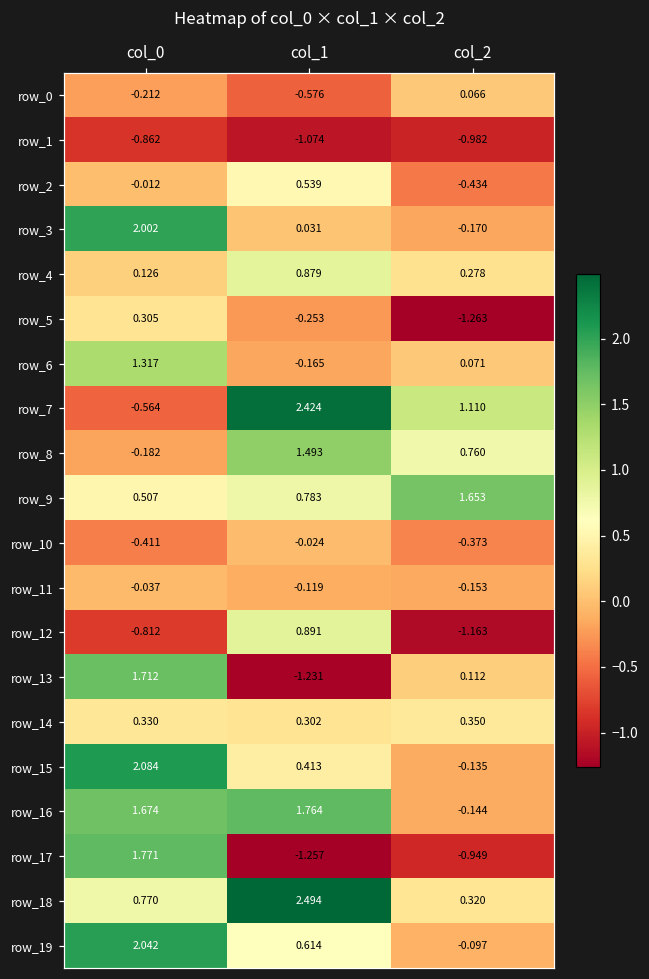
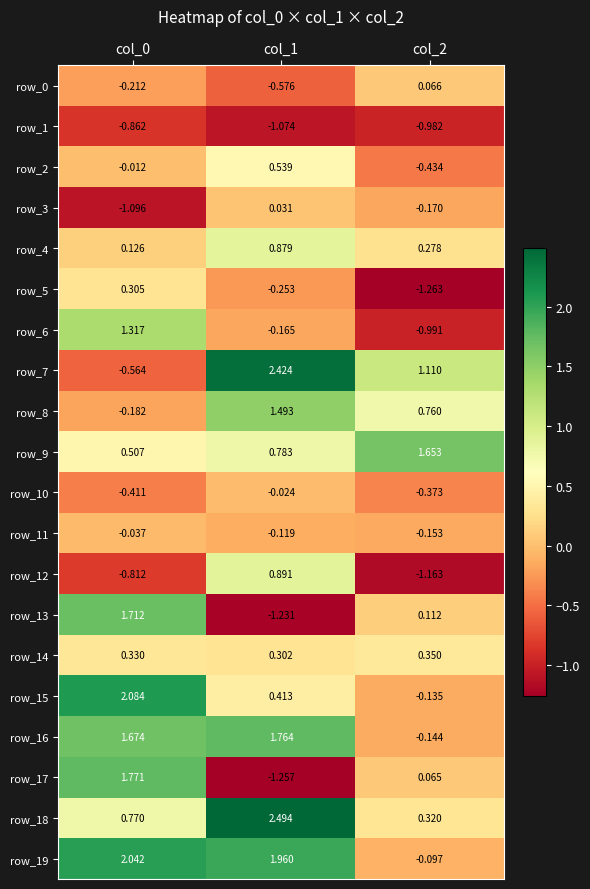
  {
    "row_0": {
      "col_0": -0.212,
      "col_1": -0.576,
      "col_2": 0.066
    },
    "row_1": {
      "col_0": -0.862,
      "col_1": -1.074,
      "col_2": -0.982
    },
    "row_2": {
      "col_0": -0.012,
      "col_1": 0.539,
      "col_2": -0.434
    },
    "row_3": {
-     "col_0": 2.002,
+     "col_0": -1.096,
      "col_1": 0.031,
      "col_2": -0.170
    },
    "row_4": {
      "col_0": 0.126,
      "col_1": 0.879,
      "col_2": 0.278
    },
    "row_5": {
      "col_0": 0.305,
      "col_1": -0.253,
      "col_2": -1.263
    },
    "row_6": {
      "col_0": 1.317,
      "col_1": -0.165,
-     "col_2": 0.071
+     "col_2": -0.991
    },
    "row_7": {
      "col_0": -0.564,
      "col_1": 2.424,
      "col_2": 1.110
    },
    "row_8": {
      "col_0": -0.182,
      "col_1": 1.493,
      "col_2": 0.760
    },
    "row_9": {
      "col_0": 0.507,
      "col_1": 0.783,
      "col_2": 1.653
    },
    "row_10": {
      "col_0": -0.411,
      "col_1": -0.024,
      "col_2": -0.373
    },
    "row_11": {
      "col_0": -0.037,
      "col_1": -0.119,
      "col_2": -0.153
    },
    "row_12": {
      "col_0": -0.812,
      "col_1": 0.891,
      "col_2": -1.163
    },
    "row_13": {
      "col_0": 1.712,
      "col_1": -1.231,
      "col_2": 0.112
    },
    "row_14": {
      "col_0": 0.330,
      "col_1": 0.302,
      "col_2": 0.350
    },
    "row_15": {
      "col_0": 2.084,
      "col_1": 0.413,
      "col_2": -0.135
    },
    "row_16": {
      "col_0": 1.674,
      "col_1": 1.764,
      "col_2": -0.144
    },
    "row_17": {
      "col_0": 1.771,
      "col_1": -1.257,
-     "col_2": -0.949
+     "col_2": 0.065
    },
    "row_18": {
      "col_0": 0.770,
      "col_1": 2.494,
      "col_2": 0.320
    },
    "row_19": {
      "col_0": 2.042,
-     "col_1": 0.614,
+     "col_1": 1.960,
      "col_2": -0.097
    }
  }
